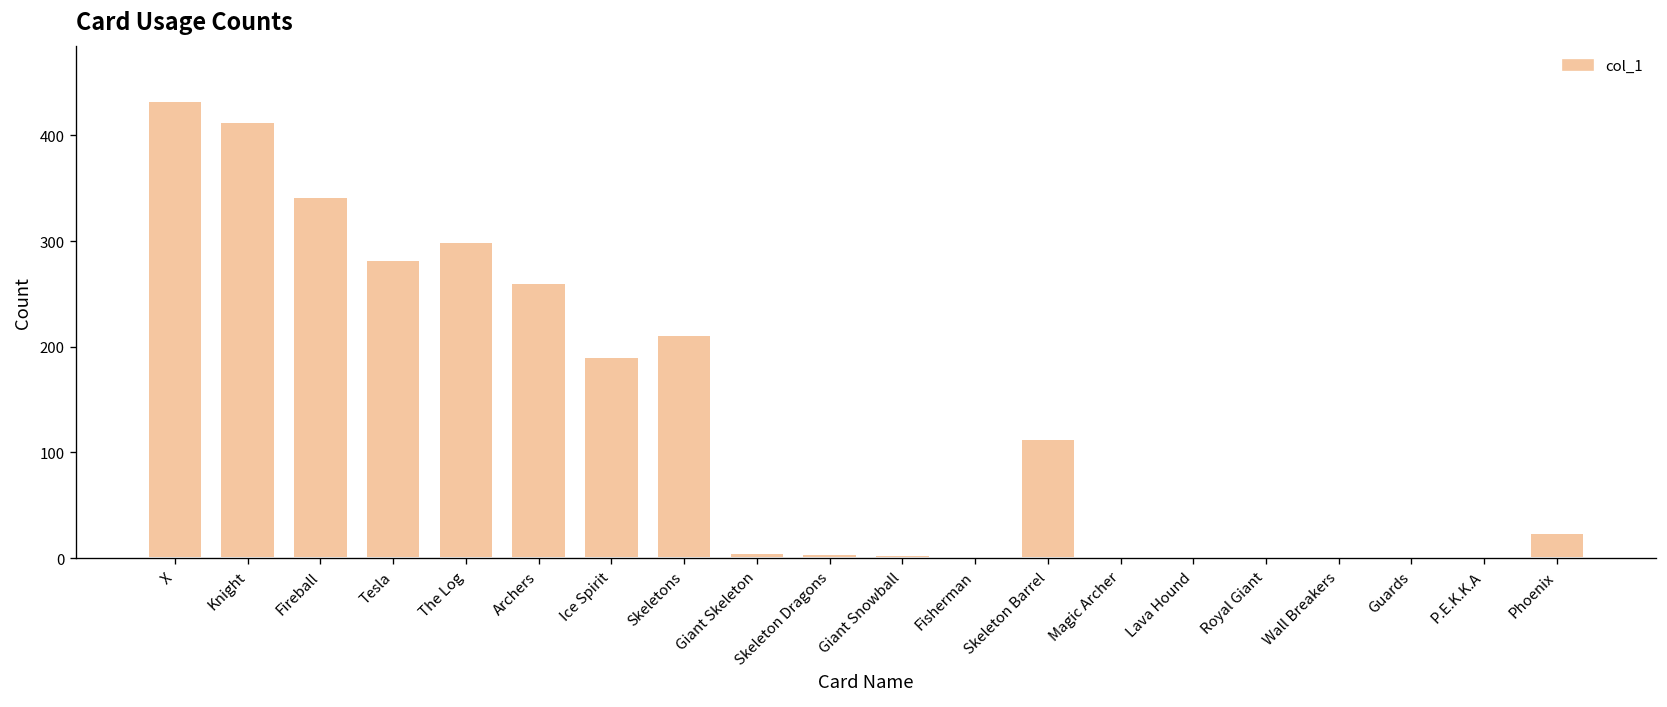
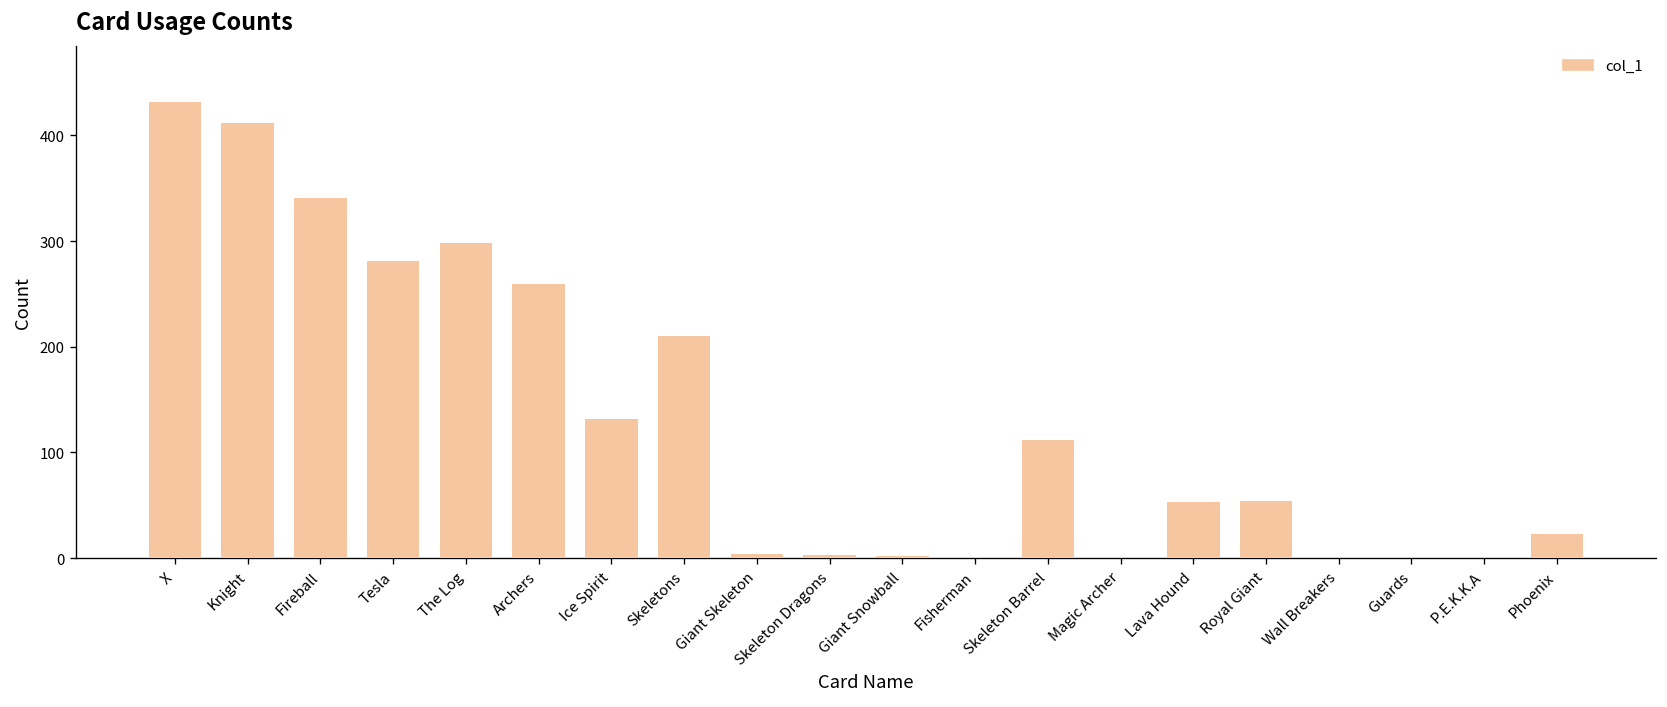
  {
    "X": 430,
    "Knight": 410,
    "Fireball": 340,
    "Tesla": 280,
    "The Log": 300,
    "Archers": 260,
-   "Ice Spirit": 190,
+   "Ice Spirit": 130,
    "Skeletons": 210,
    "Giant Skeleton": 10,
    "Skeleton Dragons": 0,
    "Giant Snowball": 0,
    "Skeleton Barrel": 110,
-   "Lava Hound": 0,
-   "Royal Giant": 0,
+   "Lava Hound": 50,
+   "Royal Giant": 60,
    "Phoenix": 20
  }
